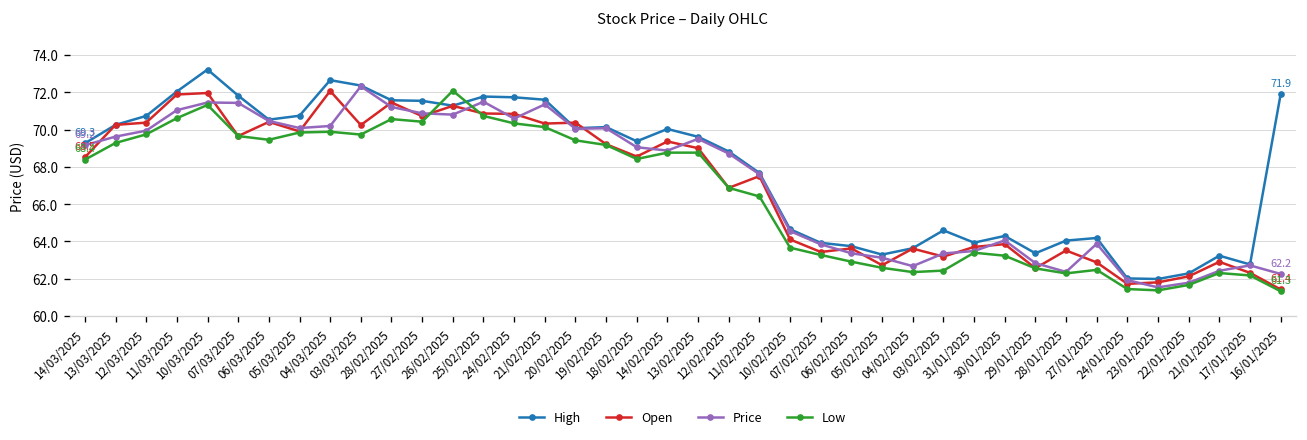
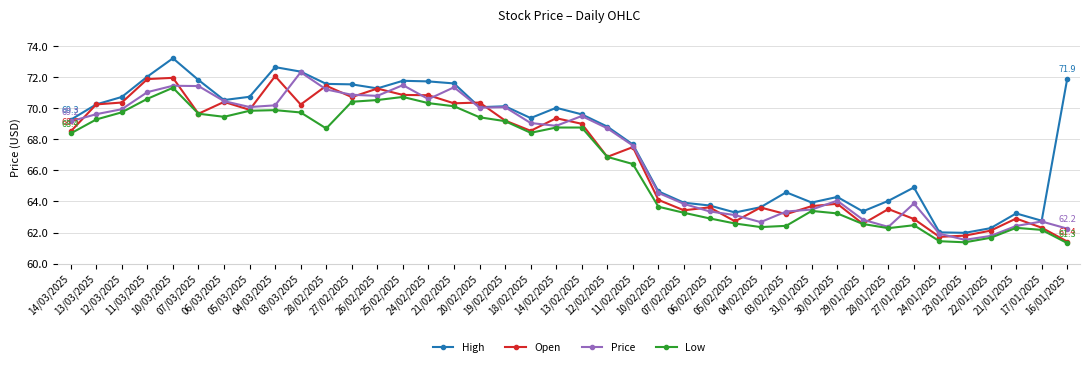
  {
    "High": {
      "12/03/2025": 70.7,
      "10/03/2025": 73.2,
      "07/03/2025": 71.8,
      "05/03/2025": 70.7,
      "04/03/2025": 72.7,
      "27/02/2025": 71.5,
      "25/02/2025": 71.8,
      "24/02/2025": 71.7,
      "21/02/2025": 71.6,
      "18/02/2025": 69.4,
      "14/02/2025": 70.0,
      "05/02/2025": 63.3,
      "03/02/2025": 64.6,
      "31/01/2025": 63.9,
      "30/01/2025": 64.3,
      "29/01/2025": 63.4,
      "28/01/2025": 64.0,
-     "27/01/2025": 64.2,
+     "27/01/2025": 64.9,
      "23/01/2025": 62.0,
      "21/01/2025": 63.2
    },
    "Open": {
      "12/03/2025": 70.4,
      "10/03/2025": 72.0,
      "04/03/2025": 72.1,
      "03/03/2025": 70.2,
      "24/02/2025": 70.8,
      "21/02/2025": 70.3,
      "20/02/2025": 70.4,
      "14/02/2025": 69.4,
      "13/02/2025": 69.0,
      "10/02/2025": 64.1,
      "03/02/2025": 63.2,
      "31/01/2025": 63.7,
      "30/01/2025": 63.9,
      "28/01/2025": 63.5,
      "27/01/2025": 62.9,
      "24/01/2025": 61.7,
      "23/01/2025": 61.8,
      "21/01/2025": 62.9
    },
    "Price": {
      "16/01/2025": 62.2
    },
    "Low": {
      "12/03/2025": 69.7,
      "11/03/2025": 70.6,
      "06/03/2025": 69.5,
      "04/03/2025": 69.9,
      "03/03/2025": 69.7,
-     "28/02/2025": 70.6,
+     "28/02/2025": 68.7,
      "27/02/2025": 70.4,
-     "26/02/2025": 72.1,
+     "26/02/2025": 70.5,
      "24/02/2025": 70.3,
      "21/02/2025": 70.1,
      "20/02/2025": 69.4,
      "13/02/2025": 68.8,
      "11/02/2025": 66.4,
      "10/02/2025": 63.7,
      "06/02/2025": 62.9,
      "04/02/2025": 62.4,
      "03/02/2025": 62.4,
      "30/01/2025": 63.2,
      "27/01/2025": 62.5,
      "24/01/2025": 61.4
    }
  }
